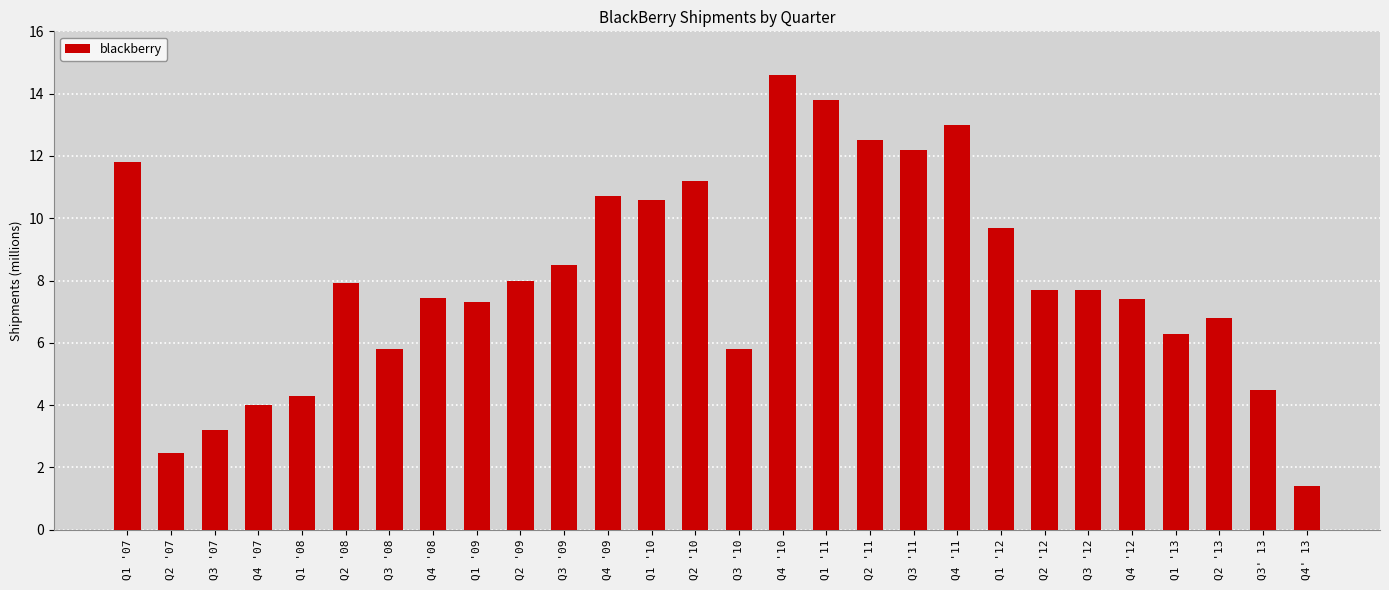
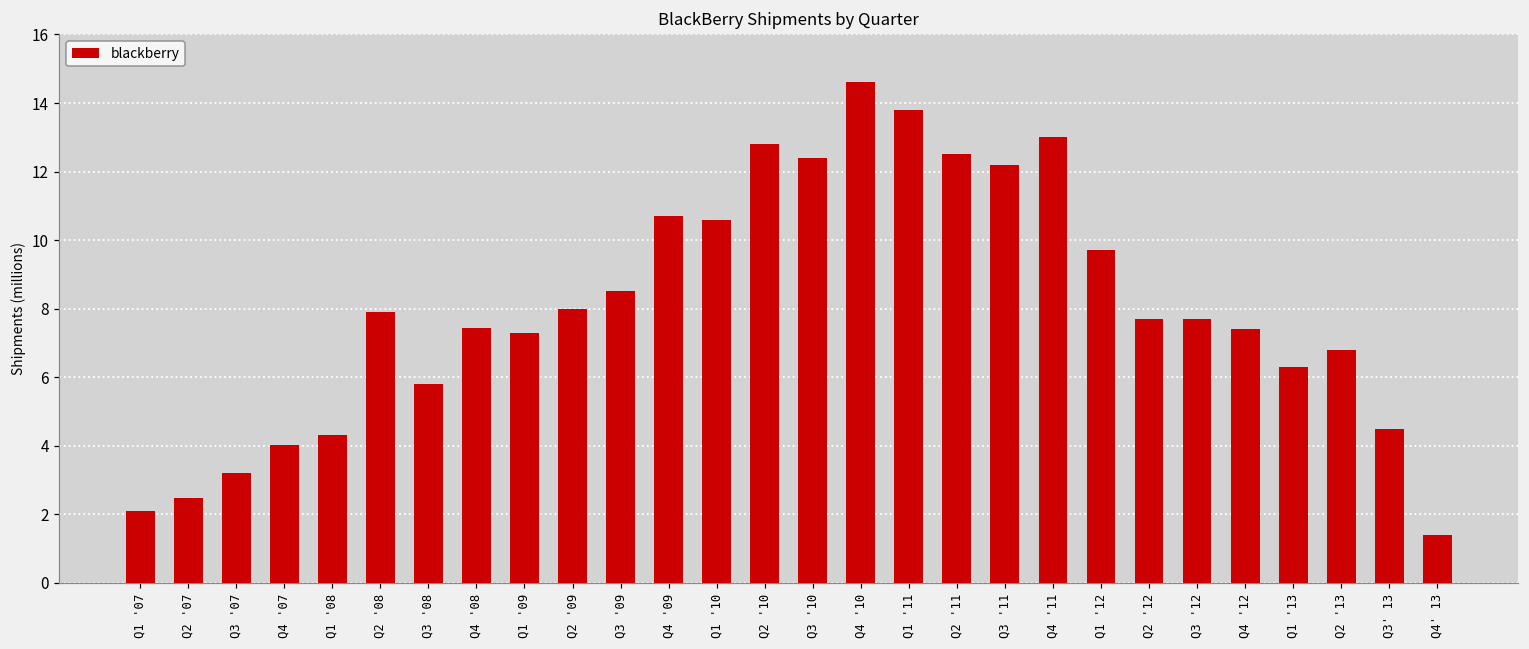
  {
-   "Q1 '07": 11.8,
+   "Q1 '07": 2.1,
    "Q2 '07": 2.5,
    "Q3 '07": 3.2,
    "Q4 '07": 4.0,
    "Q1 '08": 4.3,
    "Q2 '08": 7.9,
    "Q3 '08": 5.8,
    "Q4 '08": 7.4,
    "Q1 '09": 7.3,
    "Q2 '09": 8.0,
    "Q3 '09": 8.5,
    "Q4 '09": 10.7,
    "Q1 '10": 10.6,
-   "Q2 '10": 11.2,
-   "Q3 '10": 5.8,
+   "Q2 '10": 12.8,
+   "Q3 '10": 12.4,
    "Q4 '10": 14.6,
    "Q1 '11": 13.8,
    "Q2 '11": 12.5,
    "Q3 '11": 12.2,
    "Q4 '11": 13.0,
    "Q1 '12": 9.7,
    "Q2 '12": 7.7,
    "Q3 '12": 7.7,
    "Q4 '12": 7.4,
    "Q1 '13": 6.3,
    "Q2 '13": 6.8,
    "Q3' 13": 4.5,
    "Q4' 13": 1.4
  }
